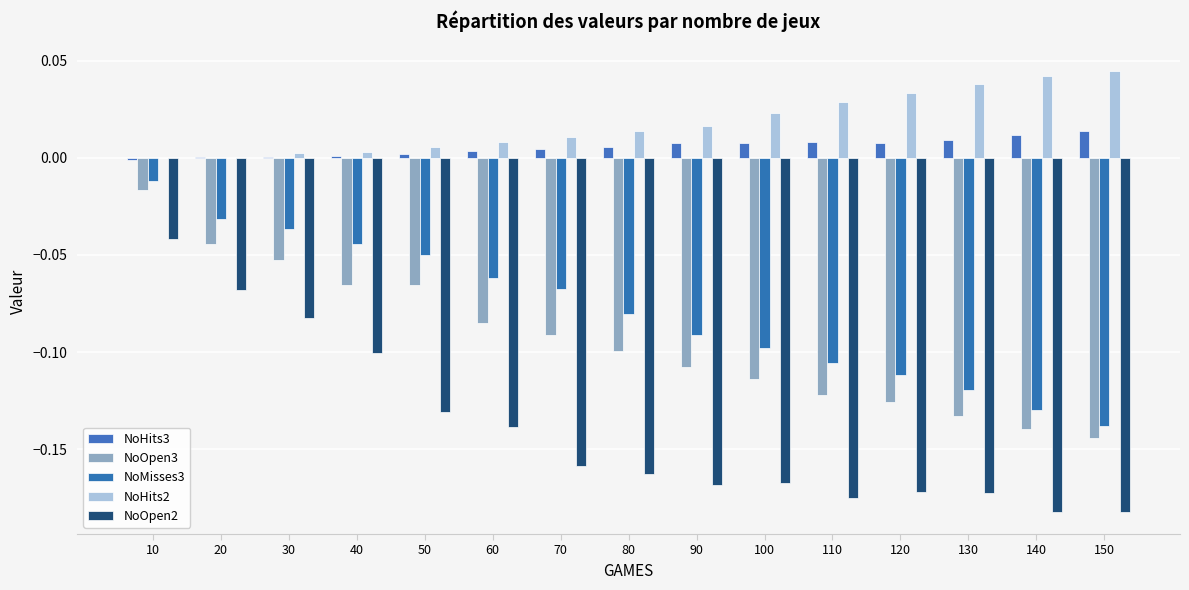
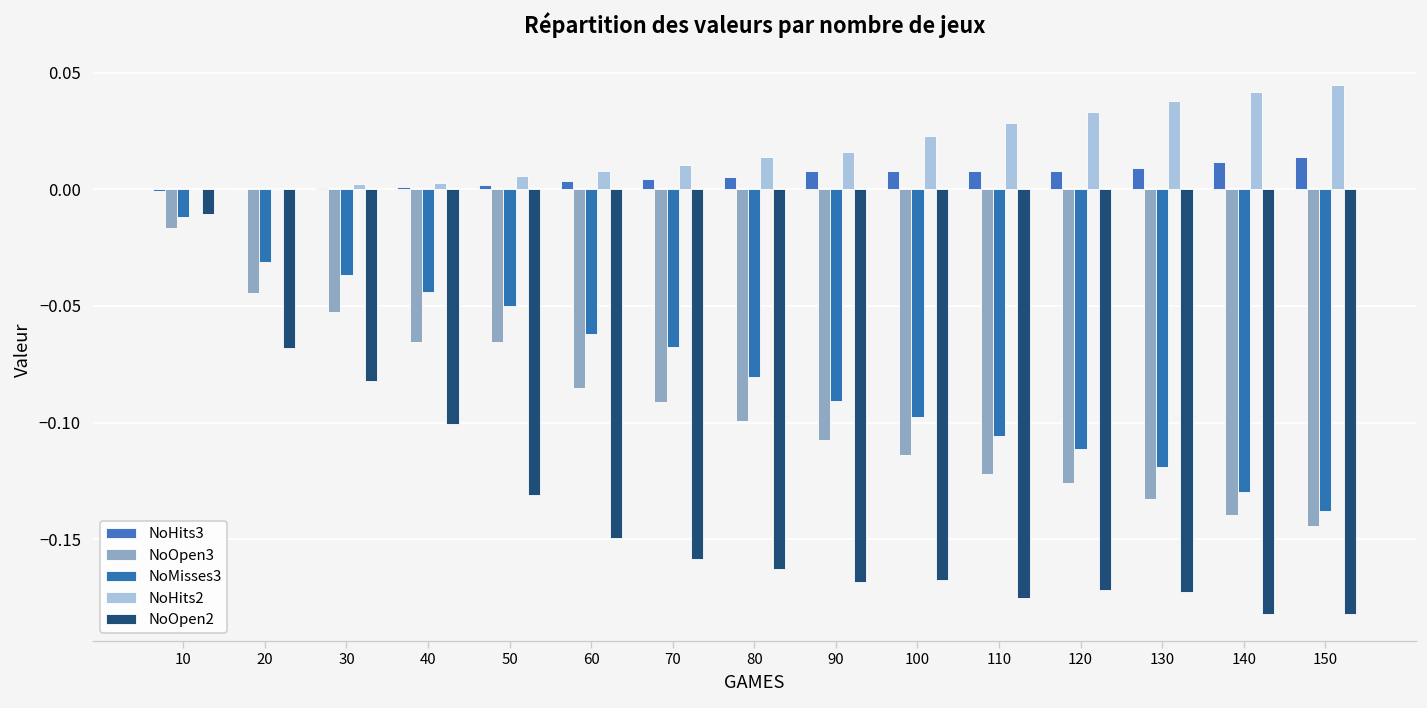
  {
    "NoOpen2": {
-     "10": -0.042,
+     "10": -0.011,
      "20": -0.068,
      "30": -0.082,
      "40": -0.101,
      "50": -0.131,
-     "60": -0.139,
+     "60": -0.149,
      "70": -0.159,
      "80": -0.163,
      "90": -0.168,
      "100": -0.167,
      "110": -0.175,
      "120": -0.172,
      "130": -0.172,
      "140": -0.182,
      "150": -0.182
    }
  }
